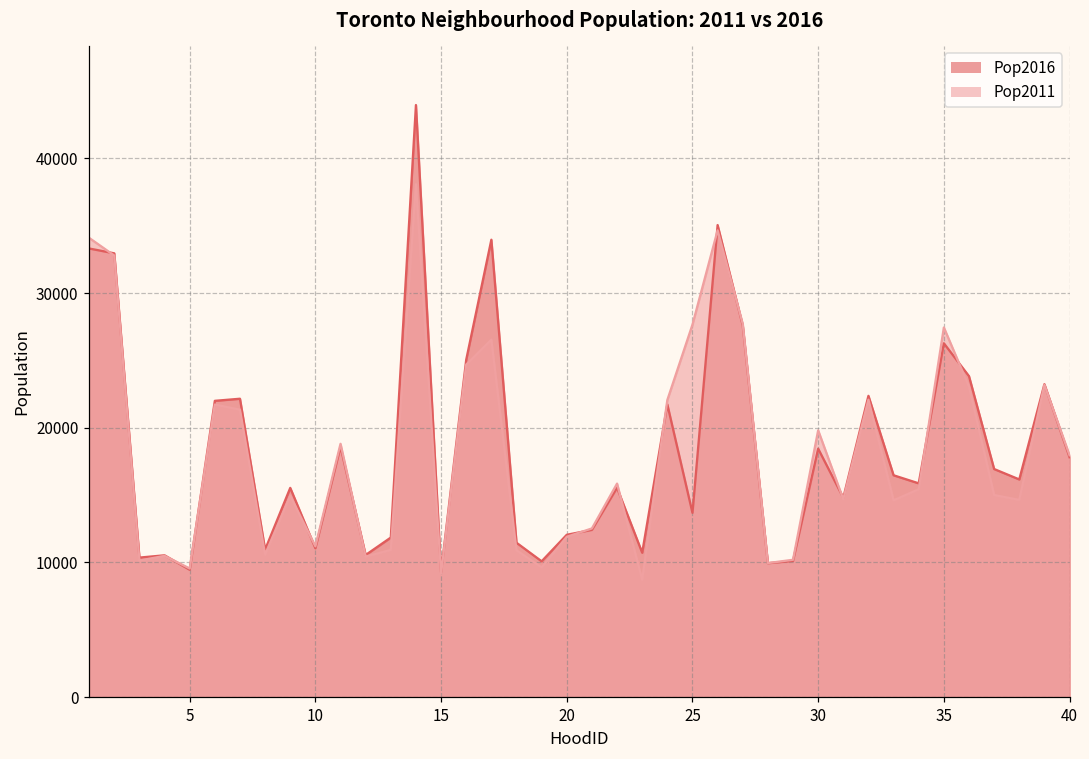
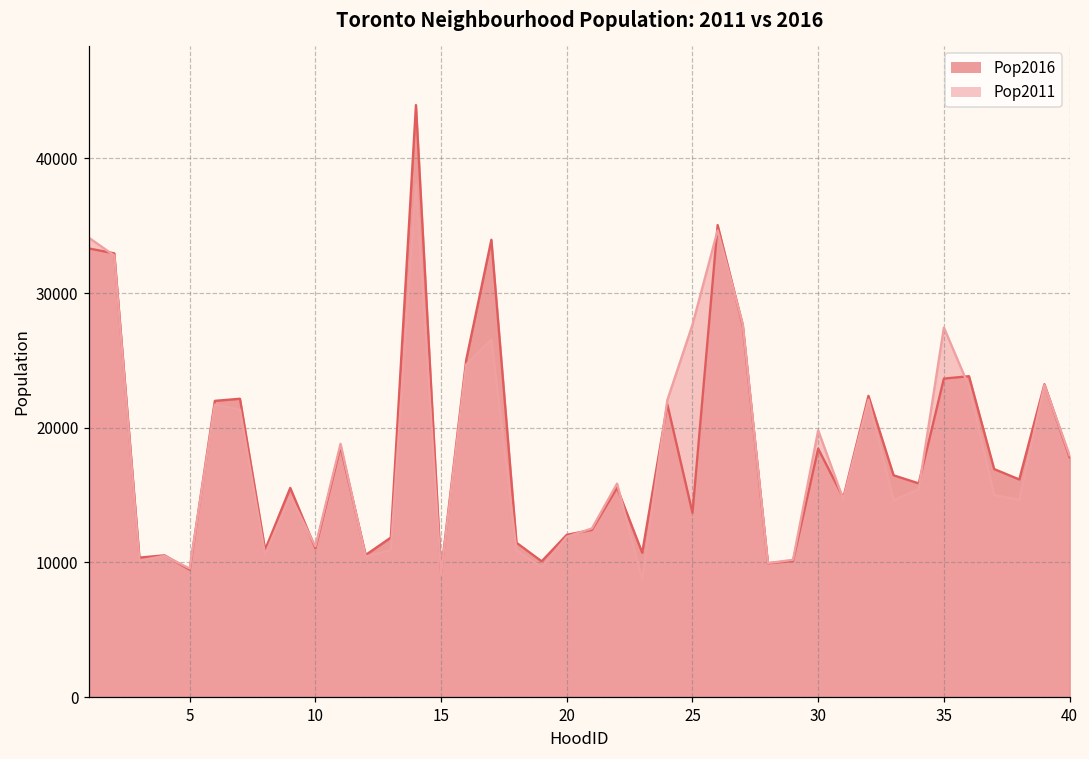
  {
    "Pop2016": {
      "25": 13700,
      "30": 18400,
-     "35": 26300
+     "35": 23700
    },
    "Pop2011": {
      "25": 27700,
      "30": 19800,
      "35": 27400
    }
  }
